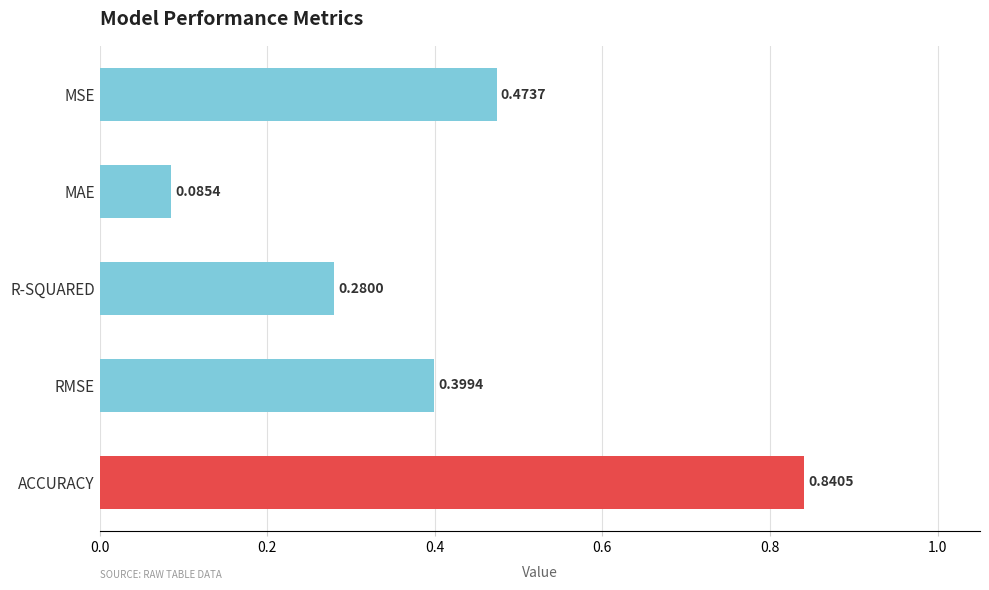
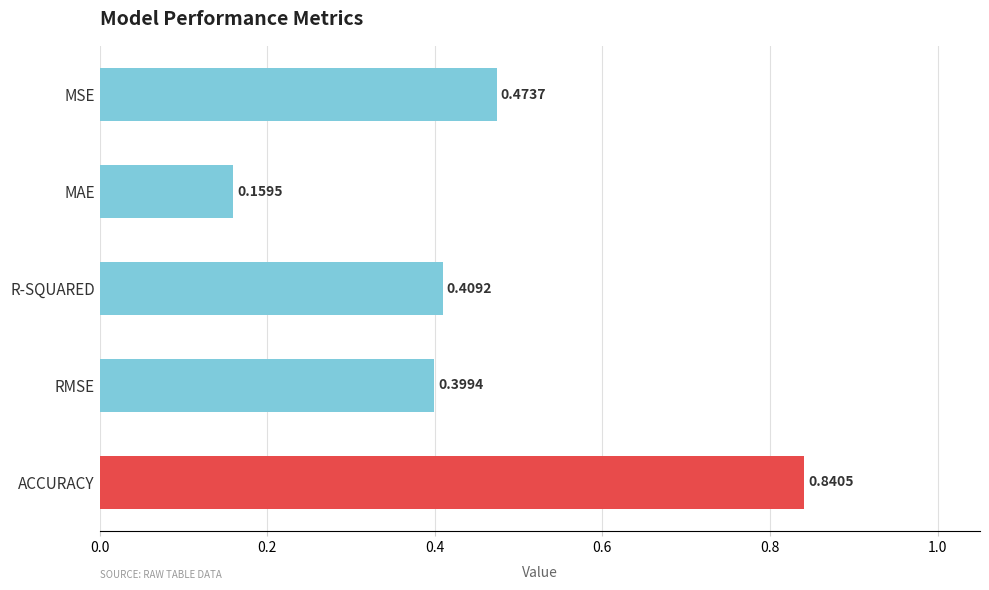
  {
    "MSE": 0.4737,
-   "MAE": 0.0854,
-   "R-SQUARED": 0.2800,
+   "MAE": 0.1595,
+   "R-SQUARED": 0.4092,
    "RMSE": 0.3994,
    "ACCURACY": 0.8405
  }
